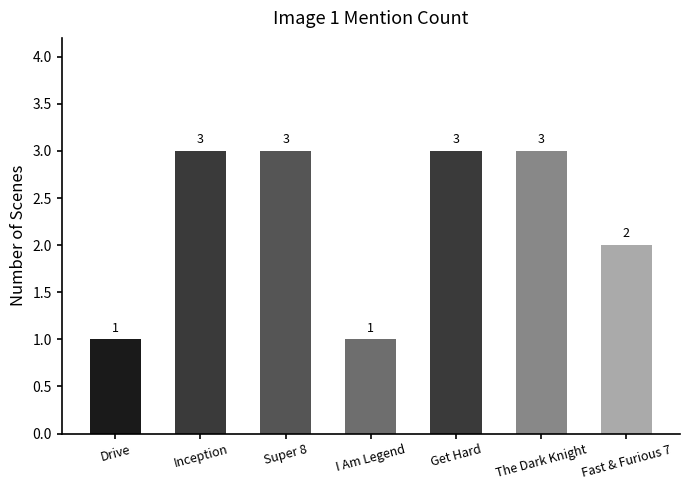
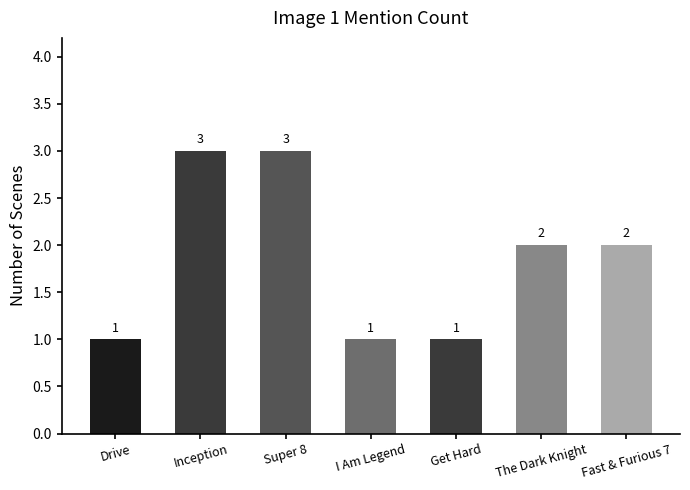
  {
    "Drive": 1,
    "Inception": 3,
    "Super 8": 3,
    "I Am Legend": 1,
-   "Get Hard": 3,
-   "The Dark Knight": 3,
+   "Get Hard": 1,
+   "The Dark Knight": 2,
    "Fast & Furious 7": 2
  }
